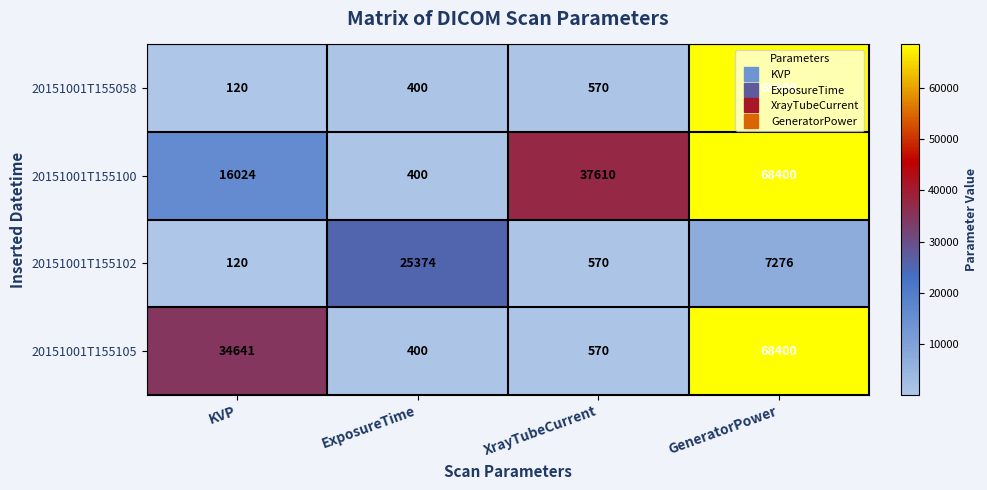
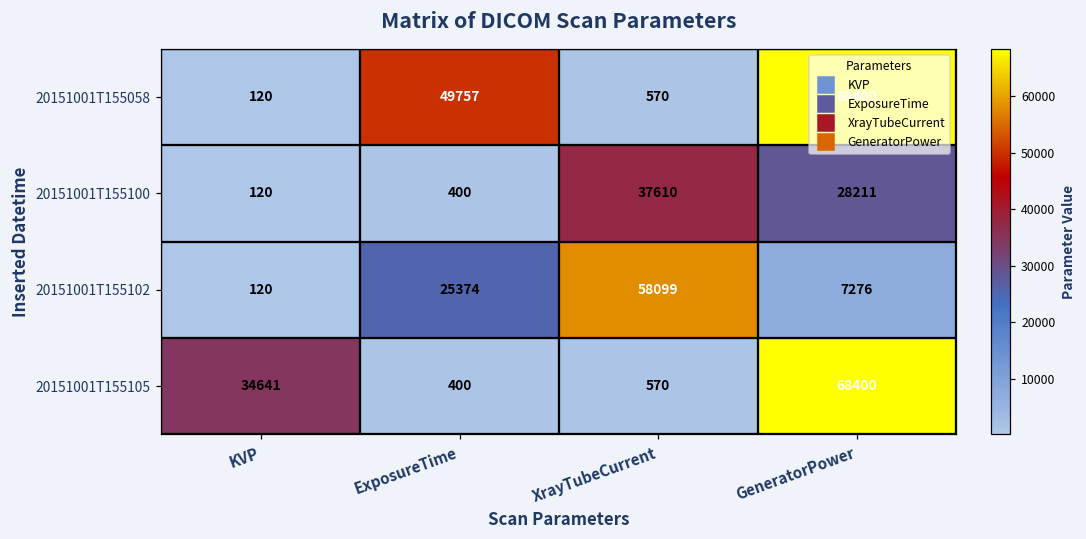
  {
    "20151001T155058": {
      "KVP": 120,
-     "ExposureTime": 400,
+     "ExposureTime": 49757,
      "XrayTubeCurrent": 570
    },
    "20151001T155100": {
-     "KVP": 16024,
+     "KVP": 120,
      "ExposureTime": 400,
      "XrayTubeCurrent": 37610,
-     "GeneratorPower": 68400
+     "GeneratorPower": 28211
    },
    "20151001T155102": {
      "KVP": 120,
      "ExposureTime": 25374,
-     "XrayTubeCurrent": 570,
+     "XrayTubeCurrent": 58099,
      "GeneratorPower": 7276
    },
    "20151001T155105": {
      "KVP": 34641,
      "ExposureTime": 400,
      "XrayTubeCurrent": 570,
      "GeneratorPower": 68400
    }
  }
